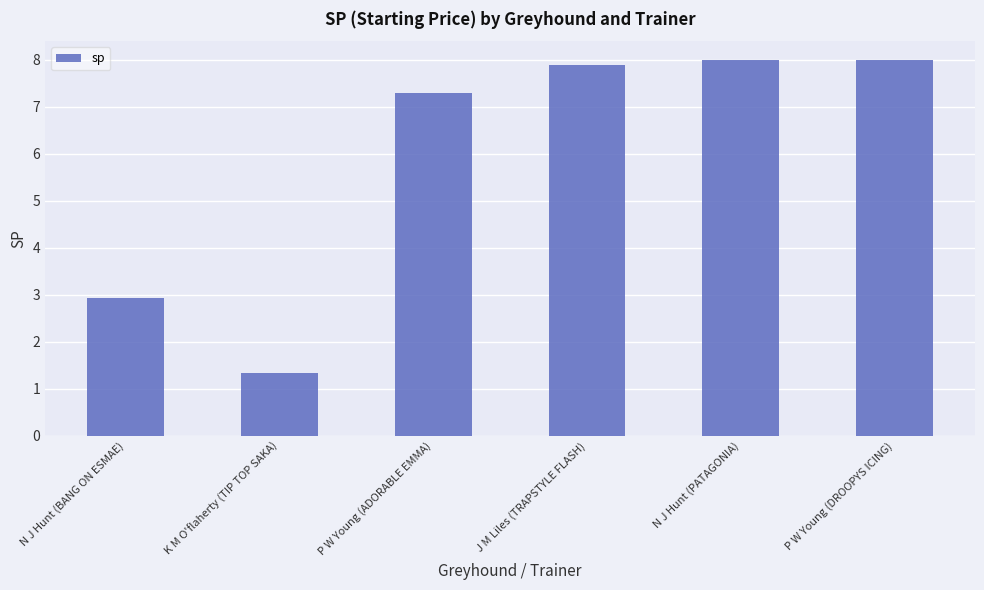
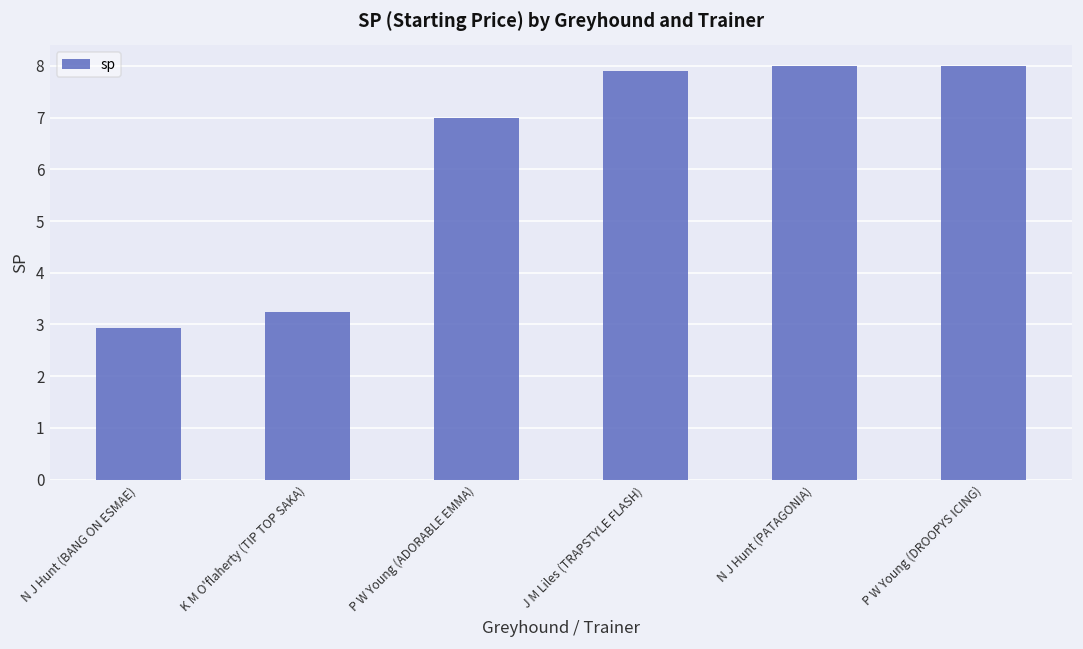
  {
    "N J Hunt (BANG ON ESMAE)": 2.9,
-   "K M O'flaherty (TIP TOP SAKA)": 1.3,
-   "P W Young (ADORABLE EMMA)": 7.3,
+   "K M O'flaherty (TIP TOP SAKA)": 3.3,
+   "P W Young (ADORABLE EMMA)": 7.0,
    "J M Liles (TRAPSTYLE FLASH)": 7.9,
    "N J Hunt (PATAGONIA)": 8.0,
    "P W Young (DROOPYS ICING)": 8.0
  }
